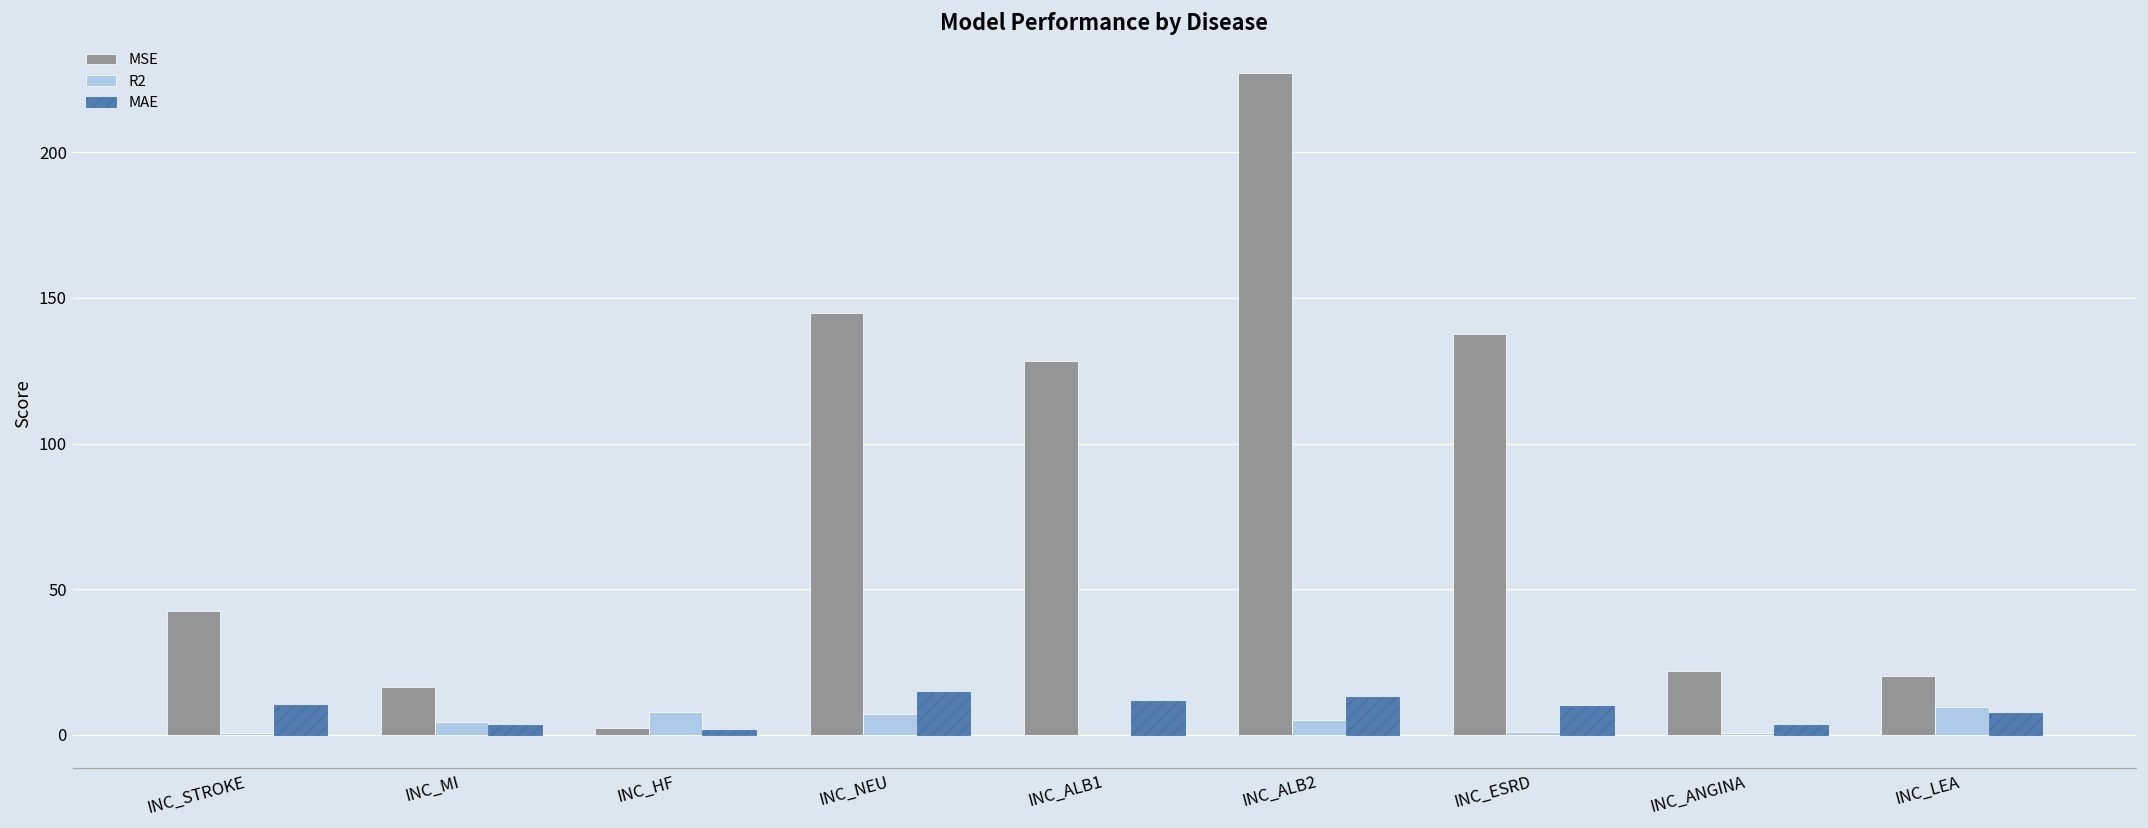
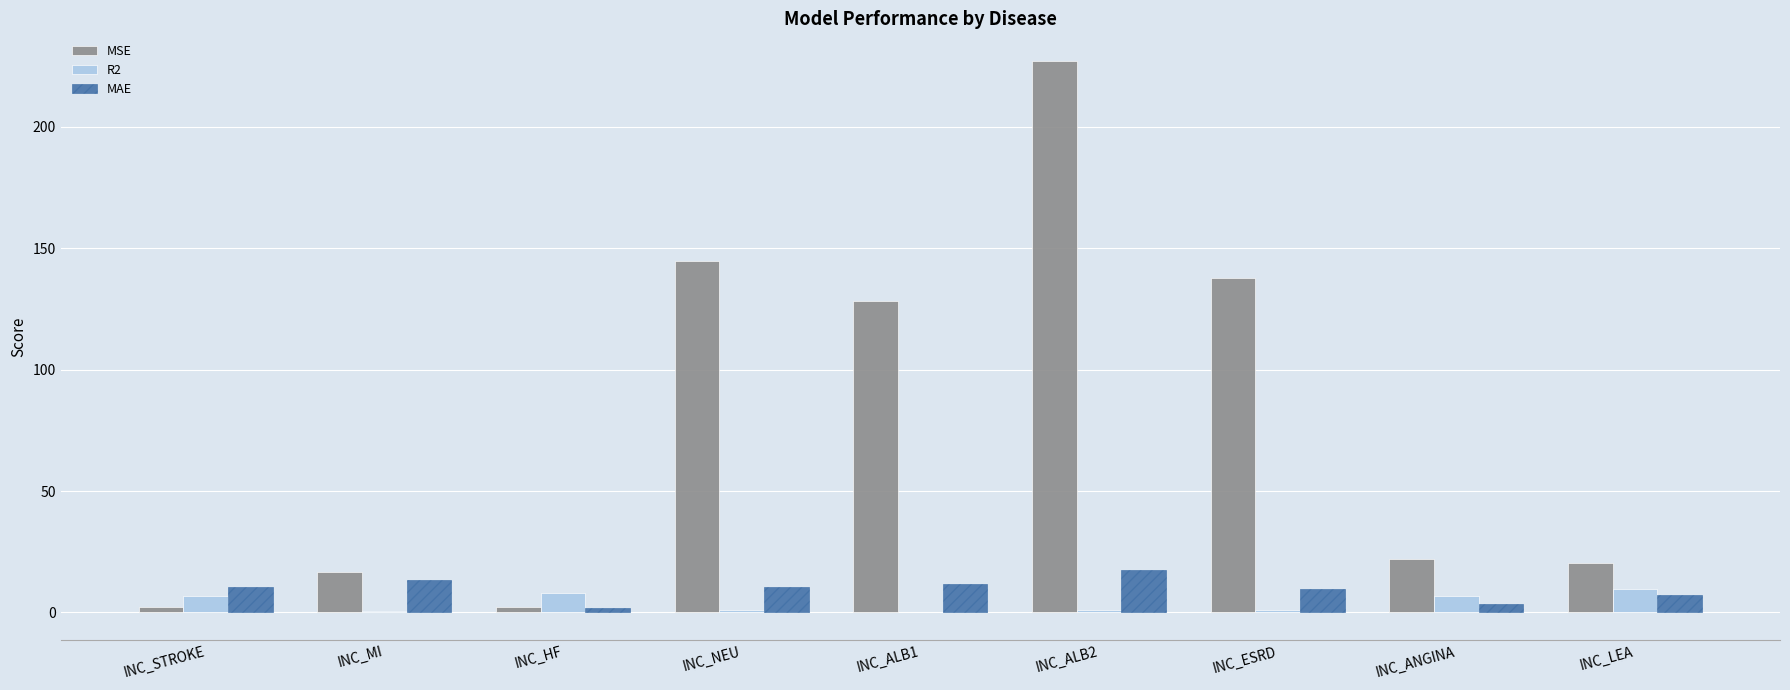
  {
    "MSE": {
-     "INC_STROKE": 43,
+     "INC_STROKE": 2,
      "INC_MI": 17,
      "INC_HF": 2,
      "INC_NEU": 145,
      "INC_ALB1": 128,
      "INC_ALB2": 227,
      "INC_ESRD": 138,
      "INC_ANGINA": 22,
      "INC_LEA": 20
    },
    "R2": {
-     "INC_STROKE": 1,
-     "INC_MI": 4,
+     "INC_STROKE": 7,
+     "INC_MI": 1,
      "INC_HF": 8,
-     "INC_NEU": 7,
-     "INC_ALB2": 5,
-     "INC_ANGINA": 1,
+     "INC_NEU": 1,
+     "INC_ALB2": 1,
+     "INC_ANGINA": 7,
      "INC_LEA": 10
    },
    "MAE": {
      "INC_STROKE": 10,
-     "INC_MI": 3,
+     "INC_MI": 13,
      "INC_HF": 2,
-     "INC_NEU": 15,
+     "INC_NEU": 10,
      "INC_ALB1": 12,
-     "INC_ALB2": 13,
+     "INC_ALB2": 18,
      "INC_ESRD": 10,
      "INC_ANGINA": 4,
      "INC_LEA": 7
    }
  }
